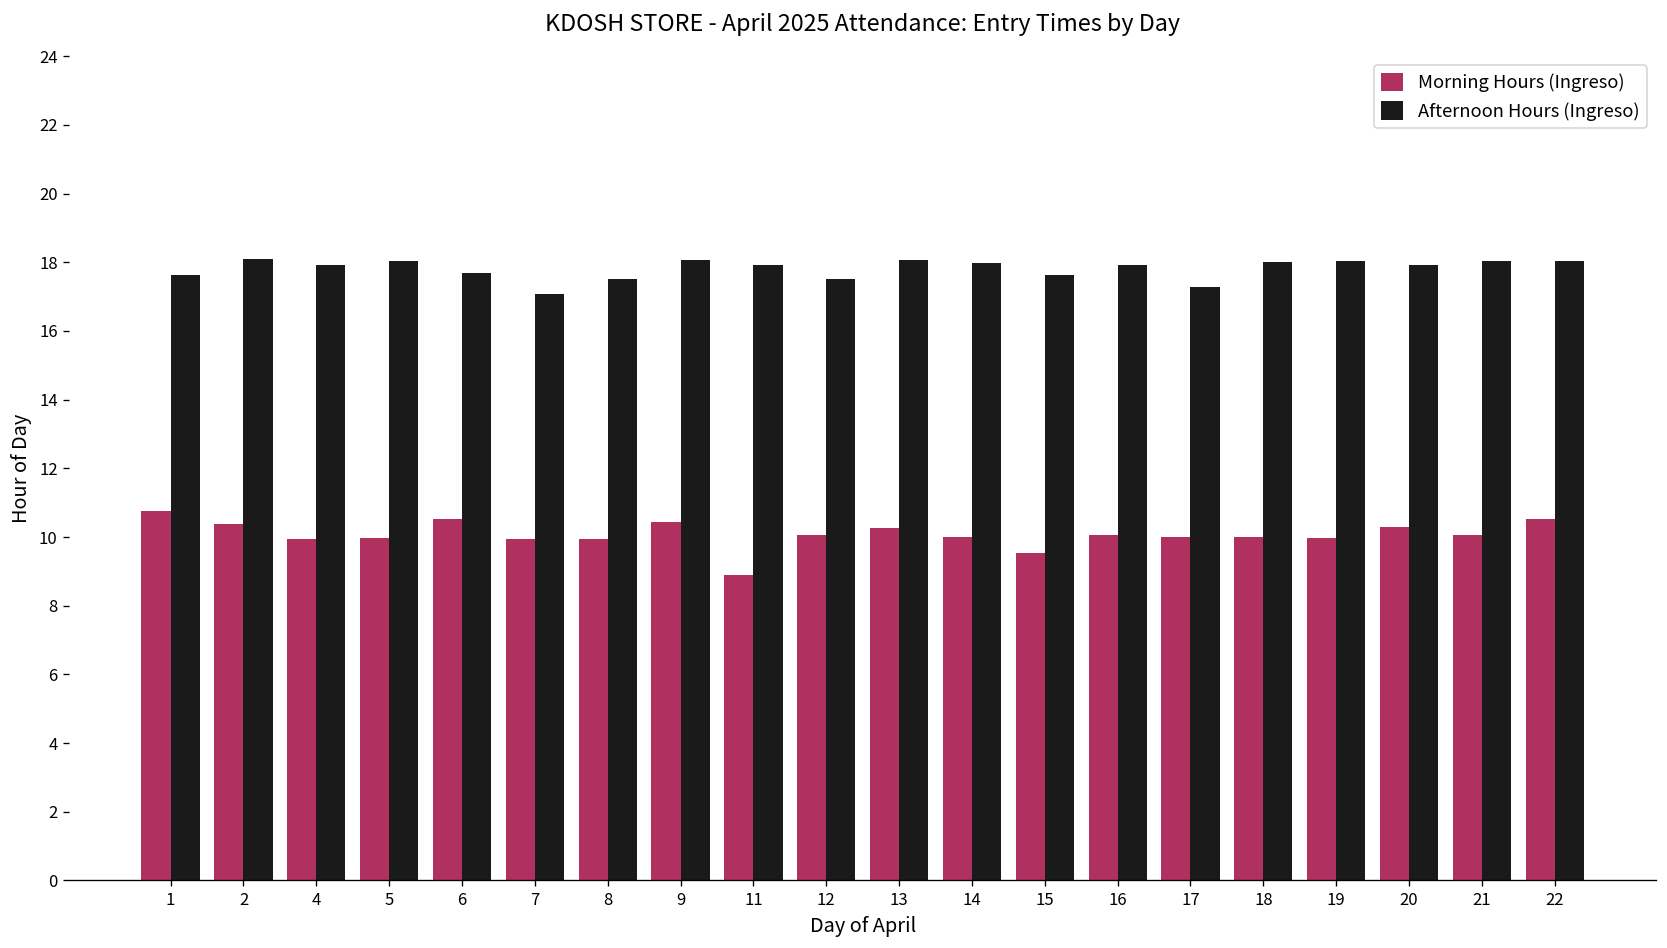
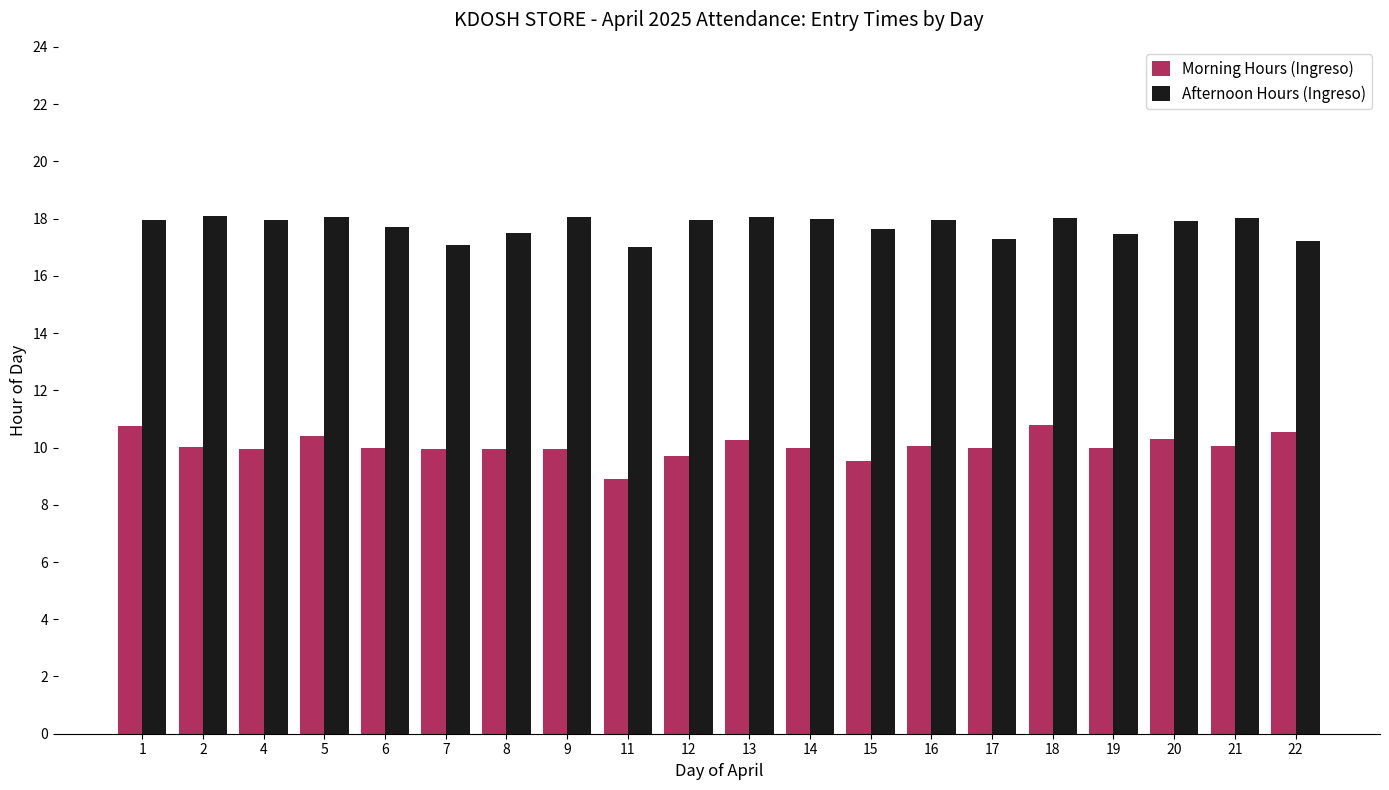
  {
    "Morning Hours (Ingreso)": {
      "1": 10.8,
-     "2": 10.4,
+     "2": 10.0,
      "4": 10.0,
-     "5": 10.0,
-     "6": 10.5,
+     "5": 10.4,
+     "6": 10.0,
      "7": 10.0,
      "8": 9.9,
-     "9": 10.4,
+     "9": 9.9,
      "11": 8.9,
-     "12": 10.1,
+     "12": 9.7,
      "13": 10.3,
      "14": 10.0,
      "15": 9.5,
      "16": 10.1,
      "17": 10.0,
-     "18": 10.0,
+     "18": 10.8,
      "19": 10.0,
      "20": 10.3,
      "21": 10.1,
      "22": 10.5
    },
    "Afternoon Hours (Ingreso)": {
-     "1": 17.6,
+     "1": 17.9,
      "2": 18.1,
      "4": 17.9,
      "5": 18.1,
      "6": 17.7,
      "7": 17.1,
      "8": 17.5,
      "9": 18.1,
-     "11": 17.9,
-     "12": 17.5,
+     "11": 17.0,
+     "12": 17.9,
      "13": 18.1,
      "14": 18.0,
      "15": 17.6,
      "16": 17.9,
      "17": 17.3,
      "18": 18.0,
-     "19": 18.0,
+     "19": 17.5,
      "20": 17.9,
      "21": 18.0,
-     "22": 18.0
+     "22": 17.2
    }
  }
